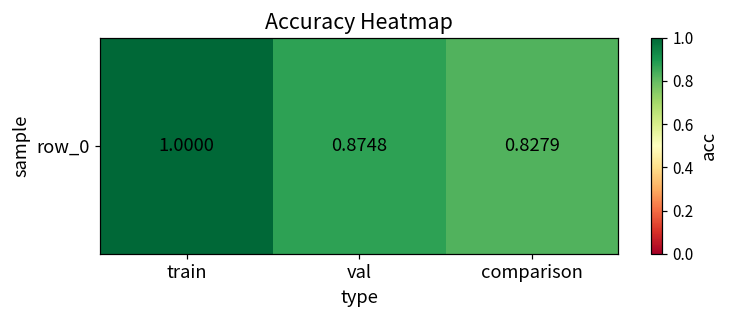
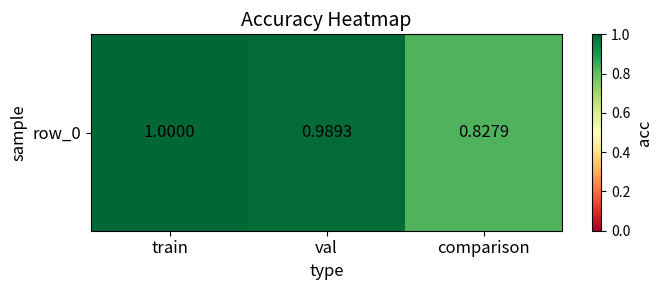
  {
    "row_0": {
      "train": 1.0000,
-     "val": 0.8748,
+     "val": 0.9893,
      "comparison": 0.8279
    }
  }
